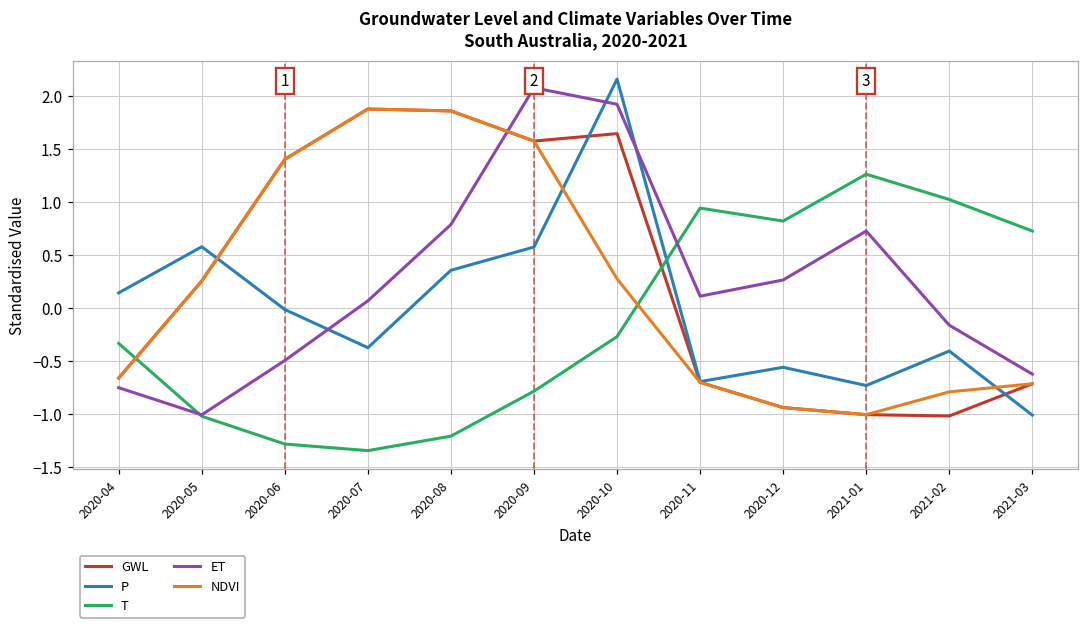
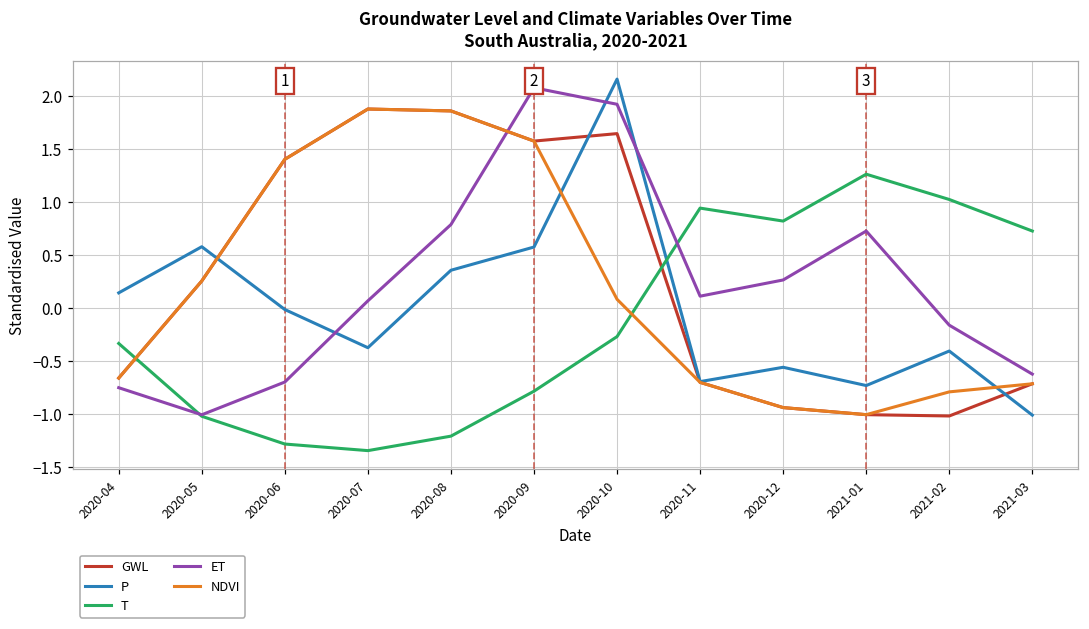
  {
    "GWL": {
      "2020-10": 1.6,
      "2021-02": -1.0
    },
    "P": {
      "2020-04": 0.1,
      "2020-05": 0.6,
      "2020-06": 0.0,
      "2020-07": -0.4,
      "2020-08": 0.4,
      "2020-09": 0.6,
      "2020-10": 2.2,
      "2020-12": -0.6,
      "2021-01": -0.7,
      "2021-02": -0.4,
      "2021-03": -1.0
    },
    "T": {
      "2020-04": -0.3,
      "2020-06": -1.3,
      "2020-07": -1.3,
      "2020-08": -1.2,
      "2020-09": -0.8,
      "2020-10": -0.3,
      "2020-11": 0.9,
      "2020-12": 0.8,
      "2021-01": 1.3,
      "2021-02": 1.0,
      "2021-03": 0.7
    },
    "ET": {
      "2020-04": -0.7,
-     "2020-06": -0.5,
+     "2020-06": -0.7,
      "2020-07": 0.1,
      "2020-08": 0.8,
      "2020-10": 1.9,
      "2020-11": 0.1,
      "2020-12": 0.3,
      "2021-01": 0.7,
      "2021-02": -0.2,
      "2021-03": -0.6
    },
    "NDVI": {
-     "2020-10": 0.3,
+     "2020-10": 0.1,
      "2021-02": -0.8
    }
  }
